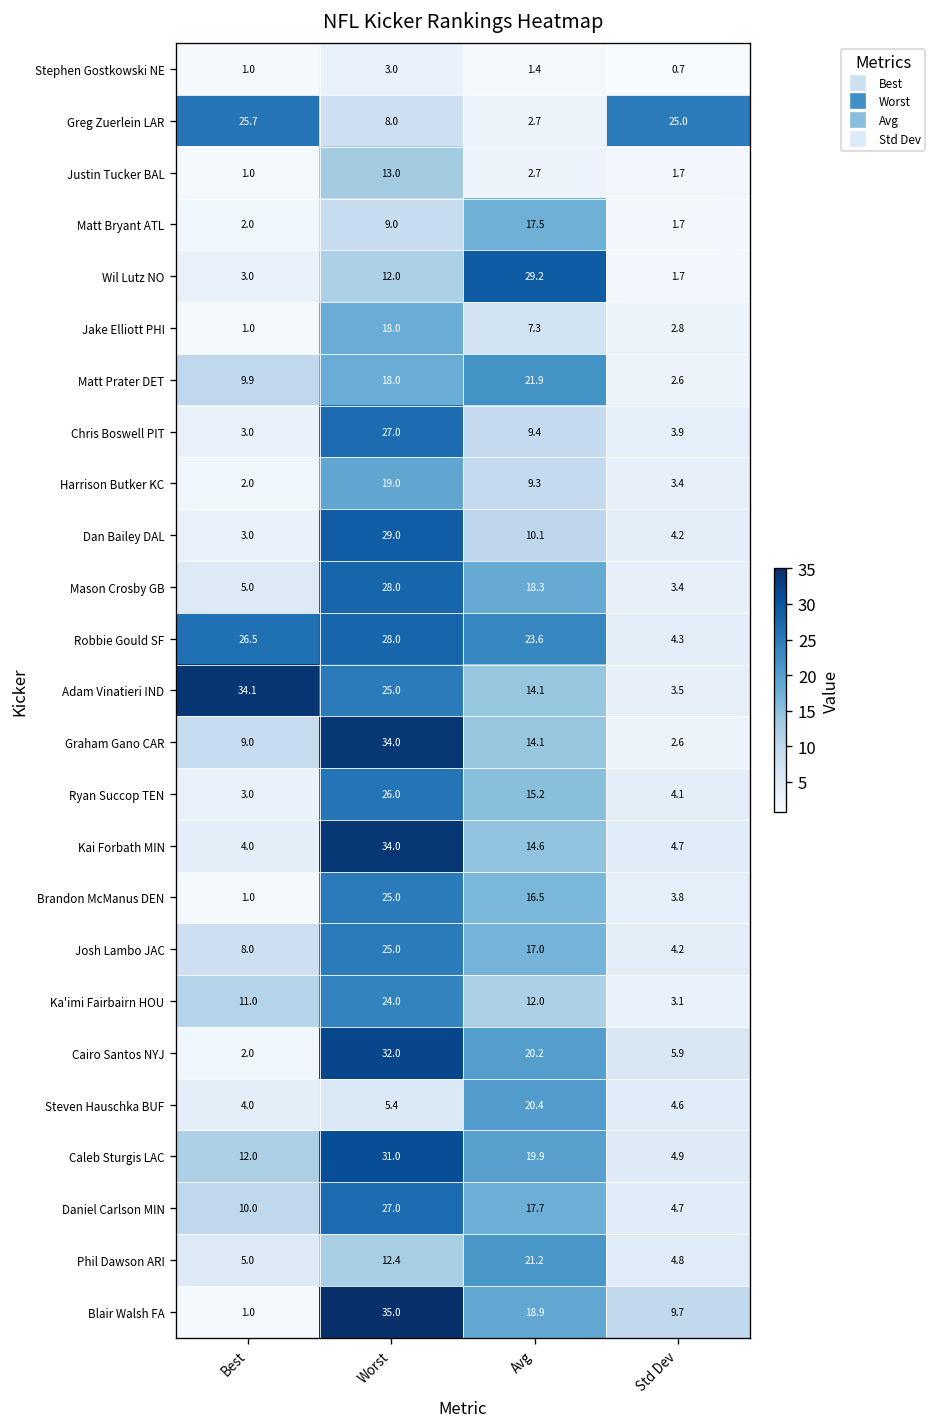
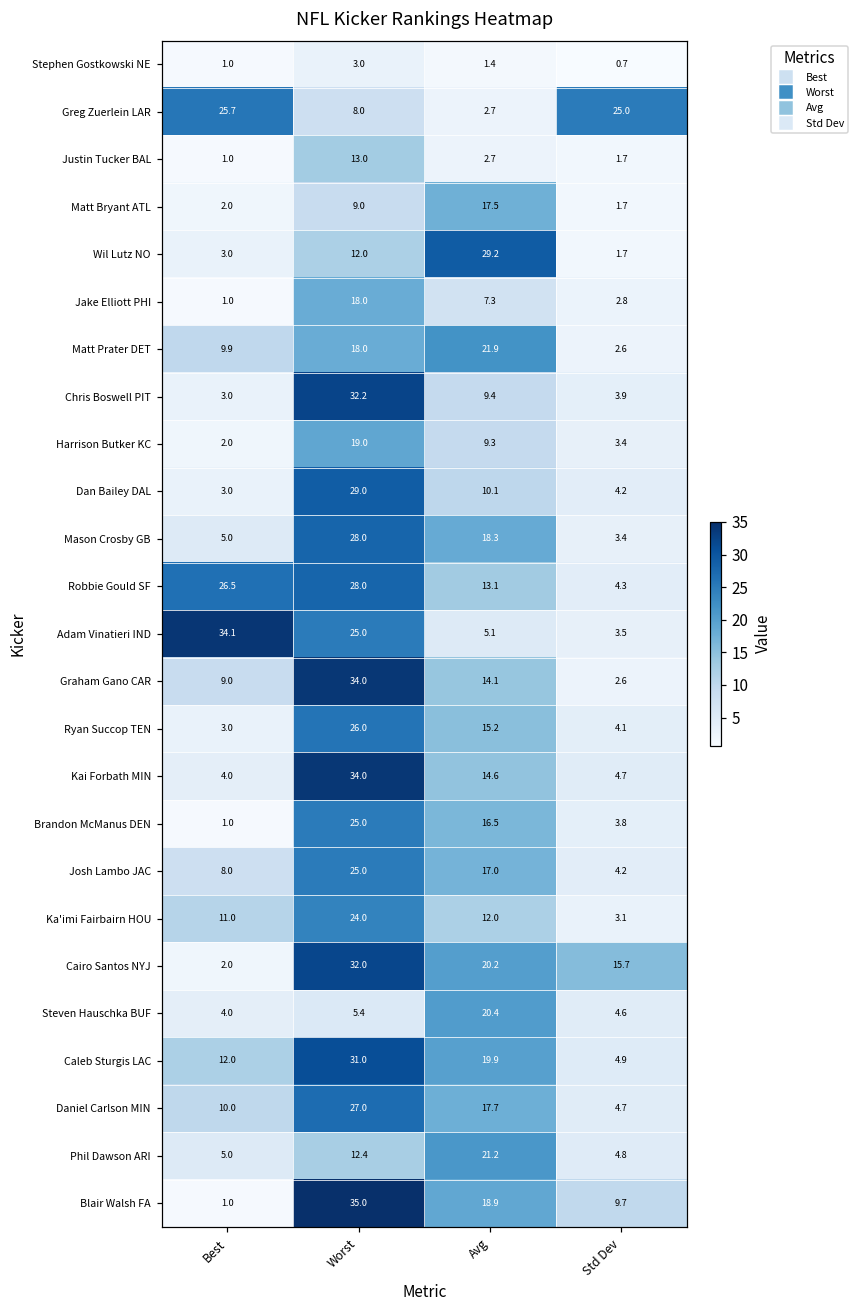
  {
    "Stephen Gostkowski NE": {
      "Best": 1.0,
      "Worst": 3.0,
      "Avg": 1.4,
      "Std Dev": 0.7
    },
    "Greg Zuerlein LAR": {
      "Best": 25.7,
      "Worst": 8.0,
      "Avg": 2.7,
      "Std Dev": 25.0
    },
    "Justin Tucker BAL": {
      "Best": 1.0,
      "Worst": 13.0,
      "Avg": 2.7,
      "Std Dev": 1.7
    },
    "Matt Bryant ATL": {
      "Best": 2.0,
      "Worst": 9.0,
      "Avg": 17.5,
      "Std Dev": 1.7
    },
    "Wil Lutz NO": {
      "Best": 3.0,
      "Worst": 12.0,
      "Avg": 29.2,
      "Std Dev": 1.7
    },
    "Jake Elliott PHI": {
      "Best": 1.0,
      "Worst": 18.0,
      "Avg": 7.3,
      "Std Dev": 2.8
    },
    "Matt Prater DET": {
      "Best": 9.9,
      "Worst": 18.0,
      "Avg": 21.9,
      "Std Dev": 2.6
    },
    "Chris Boswell PIT": {
      "Best": 3.0,
-     "Worst": 27.0,
+     "Worst": 32.2,
      "Avg": 9.4,
      "Std Dev": 3.9
    },
    "Harrison Butker KC": {
      "Best": 2.0,
      "Worst": 19.0,
      "Avg": 9.3,
      "Std Dev": 3.4
    },
    "Dan Bailey DAL": {
      "Best": 3.0,
      "Worst": 29.0,
      "Avg": 10.1,
      "Std Dev": 4.2
    },
    "Mason Crosby GB": {
      "Best": 5.0,
      "Worst": 28.0,
      "Avg": 18.3,
      "Std Dev": 3.4
    },
    "Robbie Gould SF": {
      "Best": 26.5,
      "Worst": 28.0,
-     "Avg": 23.6,
+     "Avg": 13.1,
      "Std Dev": 4.3
    },
    "Adam Vinatieri IND": {
      "Best": 34.1,
      "Worst": 25.0,
-     "Avg": 14.1,
+     "Avg": 5.1,
      "Std Dev": 3.5
    },
    "Graham Gano CAR": {
      "Best": 9.0,
      "Worst": 34.0,
      "Avg": 14.1,
      "Std Dev": 2.6
    },
    "Ryan Succop TEN": {
      "Best": 3.0,
      "Worst": 26.0,
      "Avg": 15.2,
      "Std Dev": 4.1
    },
    "Kai Forbath MIN": {
      "Best": 4.0,
      "Worst": 34.0,
      "Avg": 14.6,
      "Std Dev": 4.7
    },
    "Brandon McManus DEN": {
      "Best": 1.0,
      "Worst": 25.0,
      "Avg": 16.5,
      "Std Dev": 3.8
    },
    "Josh Lambo JAC": {
      "Best": 8.0,
      "Worst": 25.0,
      "Avg": 17.0,
      "Std Dev": 4.2
    },
    "Ka'imi Fairbairn HOU": {
      "Best": 11.0,
      "Worst": 24.0,
      "Avg": 12.0,
      "Std Dev": 3.1
    },
    "Cairo Santos NYJ": {
      "Best": 2.0,
      "Worst": 32.0,
      "Avg": 20.2,
-     "Std Dev": 5.9
+     "Std Dev": 15.7
    },
    "Steven Hauschka BUF": {
      "Best": 4.0,
      "Worst": 5.4,
      "Avg": 20.4,
      "Std Dev": 4.6
    },
    "Caleb Sturgis LAC": {
      "Best": 12.0,
      "Worst": 31.0,
      "Avg": 19.9,
      "Std Dev": 4.9
    },
    "Daniel Carlson MIN": {
      "Best": 10.0,
      "Worst": 27.0,
      "Avg": 17.7,
      "Std Dev": 4.7
    },
    "Phil Dawson ARI": {
      "Best": 5.0,
      "Worst": 12.4,
      "Avg": 21.2,
      "Std Dev": 4.8
    },
    "Blair Walsh FA": {
      "Best": 1.0,
      "Worst": 35.0,
      "Avg": 18.9,
      "Std Dev": 9.7
    }
  }
